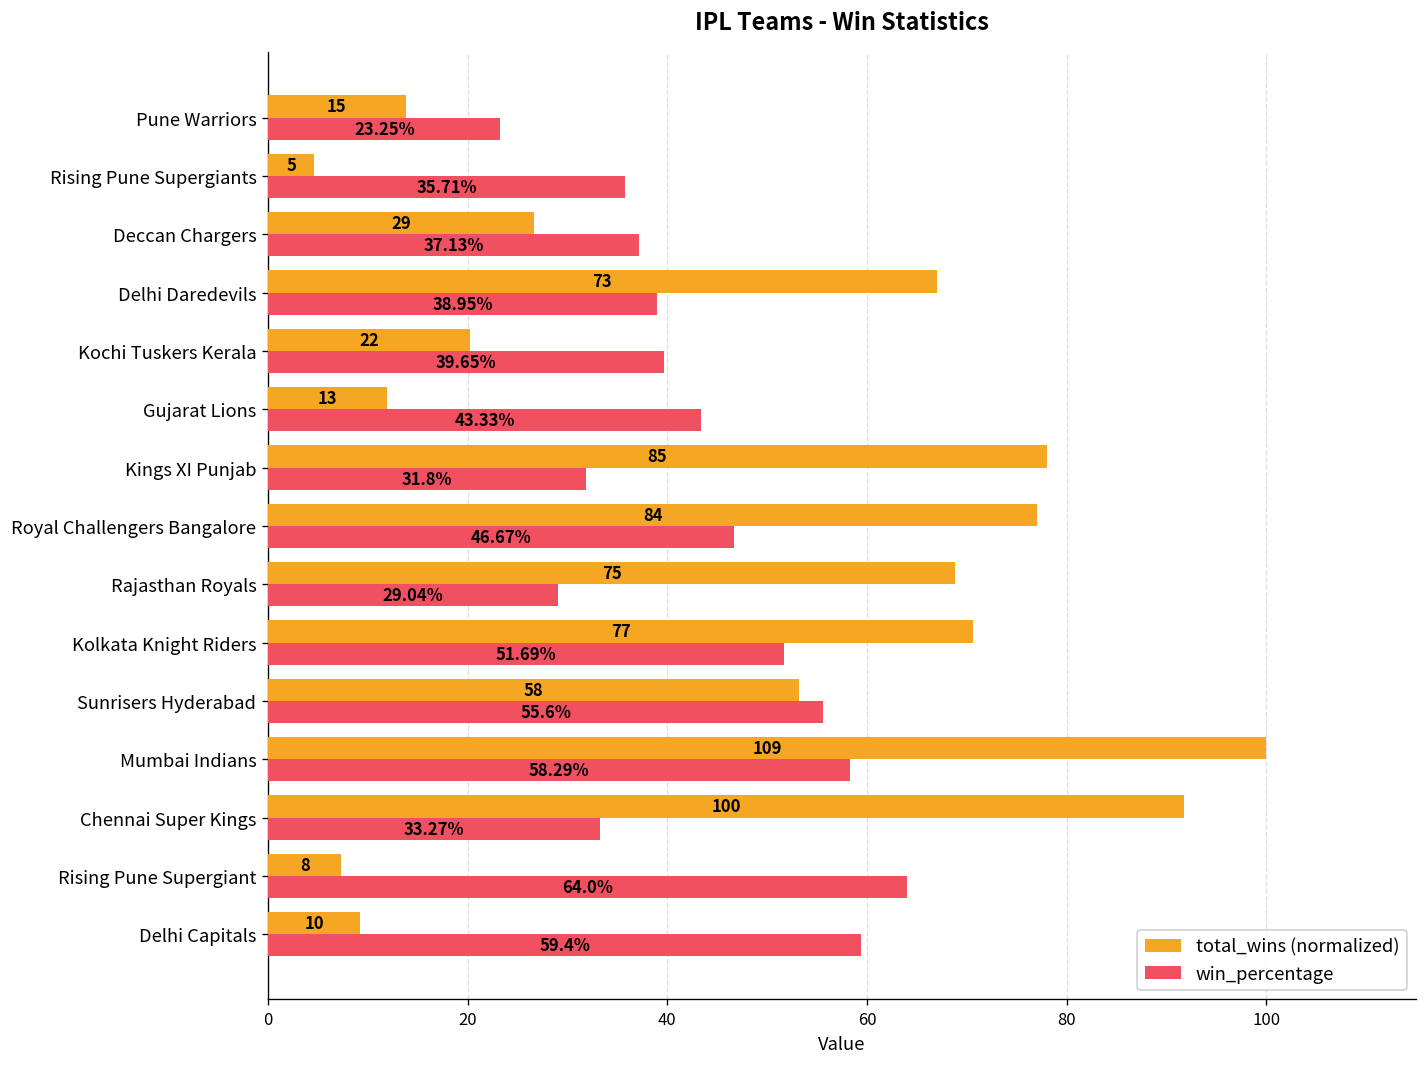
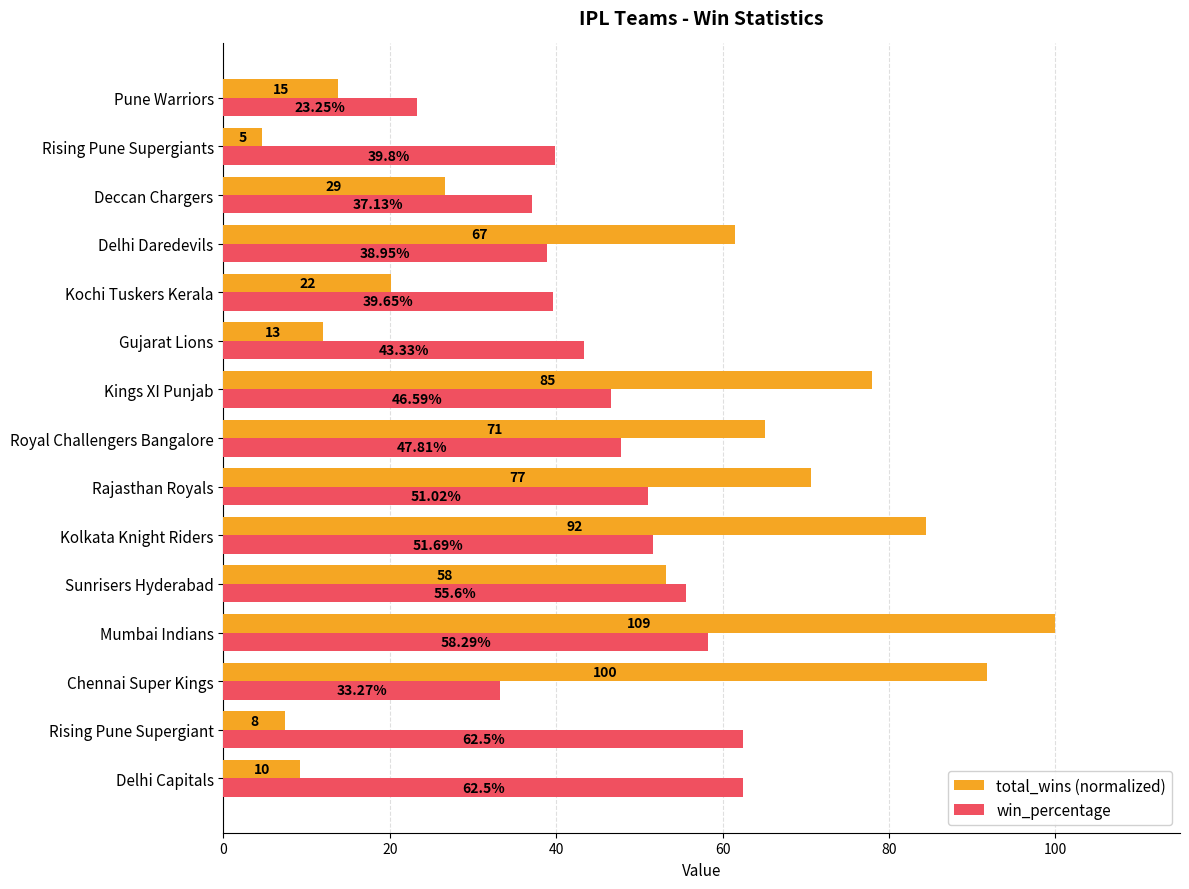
  {
    "total_wins (normalized)": {
      "Rising Pune Supergiants": "5",
-     "Delhi Daredevils": "73",
-     "Royal Challengers Bangalore": "84",
-     "Rajasthan Royals": "75",
-     "Kolkata Knight Riders": "77"
+     "Delhi Daredevils": "67",
+     "Royal Challengers Bangalore": "71",
+     "Rajasthan Royals": "77",
+     "Kolkata Knight Riders": "92"
    },
    "win_percentage": {
      "Pune Warriors": "23.25%",
-     "Rising Pune Supergiants": "35.71%",
+     "Rising Pune Supergiants": "39.8%",
      "Deccan Chargers": "37.13%",
      "Delhi Daredevils": "38.95%",
      "Kochi Tuskers Kerala": "39.65%",
      "Gujarat Lions": "43.33%",
-     "Kings XI Punjab": "31.8%",
-     "Royal Challengers Bangalore": "46.67%",
-     "Rajasthan Royals": "29.04%",
+     "Kings XI Punjab": "46.59%",
+     "Royal Challengers Bangalore": "47.81%",
+     "Rajasthan Royals": "51.02%",
      "Kolkata Knight Riders": "51.69%",
      "Sunrisers Hyderabad": "55.6%",
      "Mumbai Indians": "58.29%",
      "Chennai Super Kings": "33.27%",
-     "Rising Pune Supergiant": "64.0%",
-     "Delhi Capitals": "59.4%"
+     "Rising Pune Supergiant": "62.5%",
+     "Delhi Capitals": "62.5%"
    }
  }
